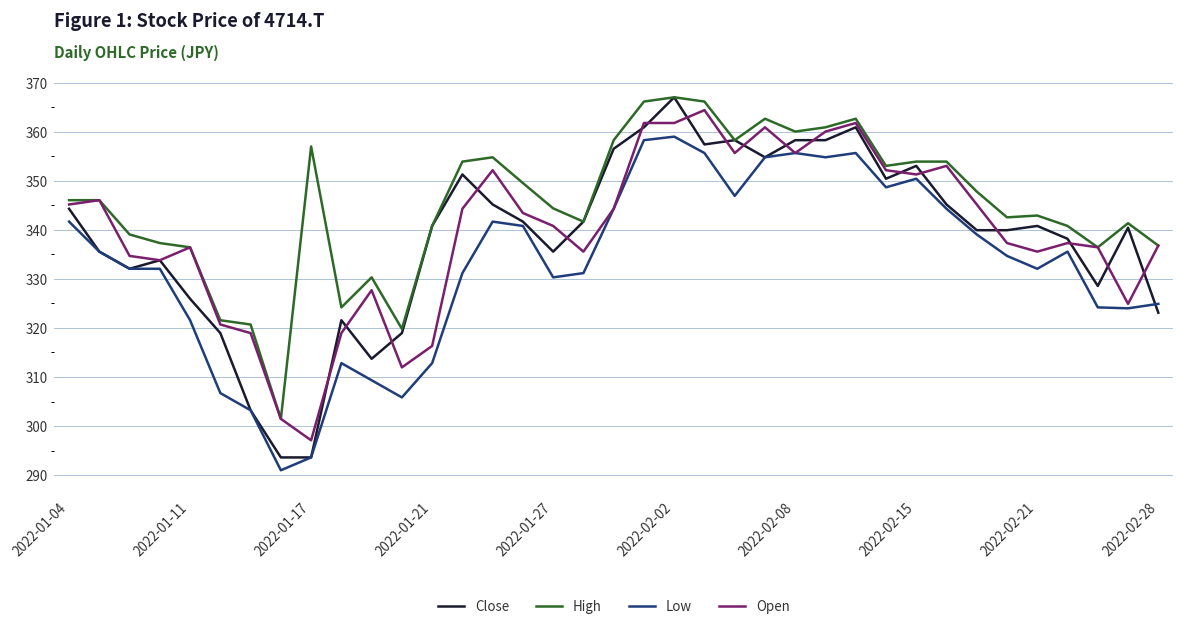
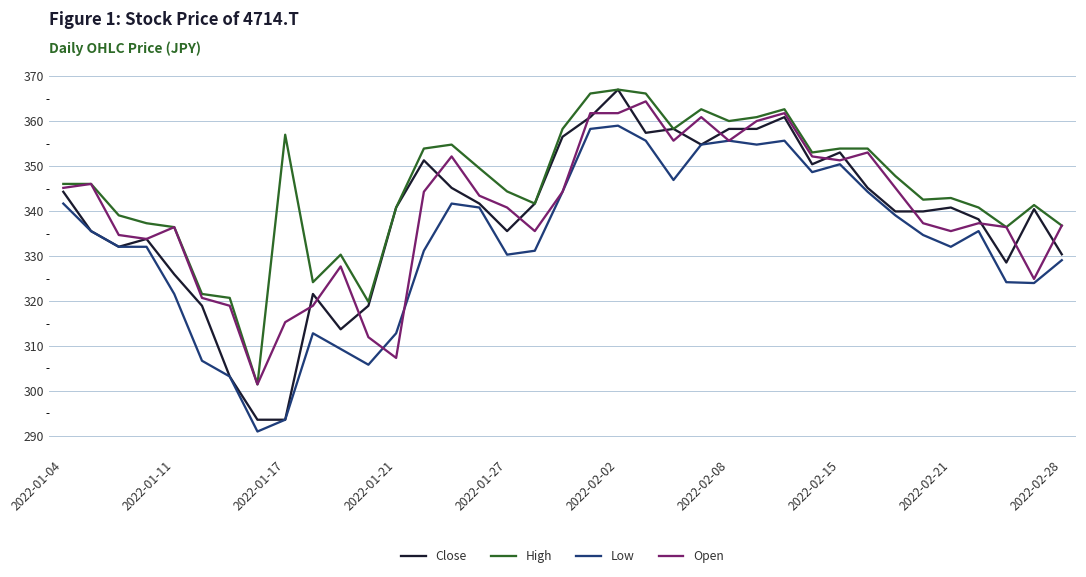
  {
    "Close": {
      "2022-01-04": 344,
      "2022-01-11": 326,
      "2022-01-27": 336,
      "2022-02-08": 358,
      "2022-02-15": 353,
      "2022-02-21": 341,
-     "2022-02-28": 323
+     "2022-02-28": 330
    },
    "High": {
      "2022-01-04": 346,
      "2022-01-17": 357,
      "2022-01-27": 344,
      "2022-02-08": 360,
      "2022-02-15": 354,
      "2022-02-21": 343
    },
    "Low": {
      "2022-01-04": 342,
      "2022-01-11": 322,
      "2022-01-21": 313,
      "2022-01-27": 330,
      "2022-02-02": 359,
      "2022-02-15": 350,
      "2022-02-21": 332,
-     "2022-02-28": 325
+     "2022-02-28": 329
    },
    "Open": {
      "2022-01-04": 345,
-     "2022-01-17": 297,
-     "2022-01-21": 316,
+     "2022-01-17": 315,
+     "2022-01-21": 307,
      "2022-01-27": 341,
      "2022-02-02": 362,
      "2022-02-15": 351,
      "2022-02-21": 336
    }
  }
